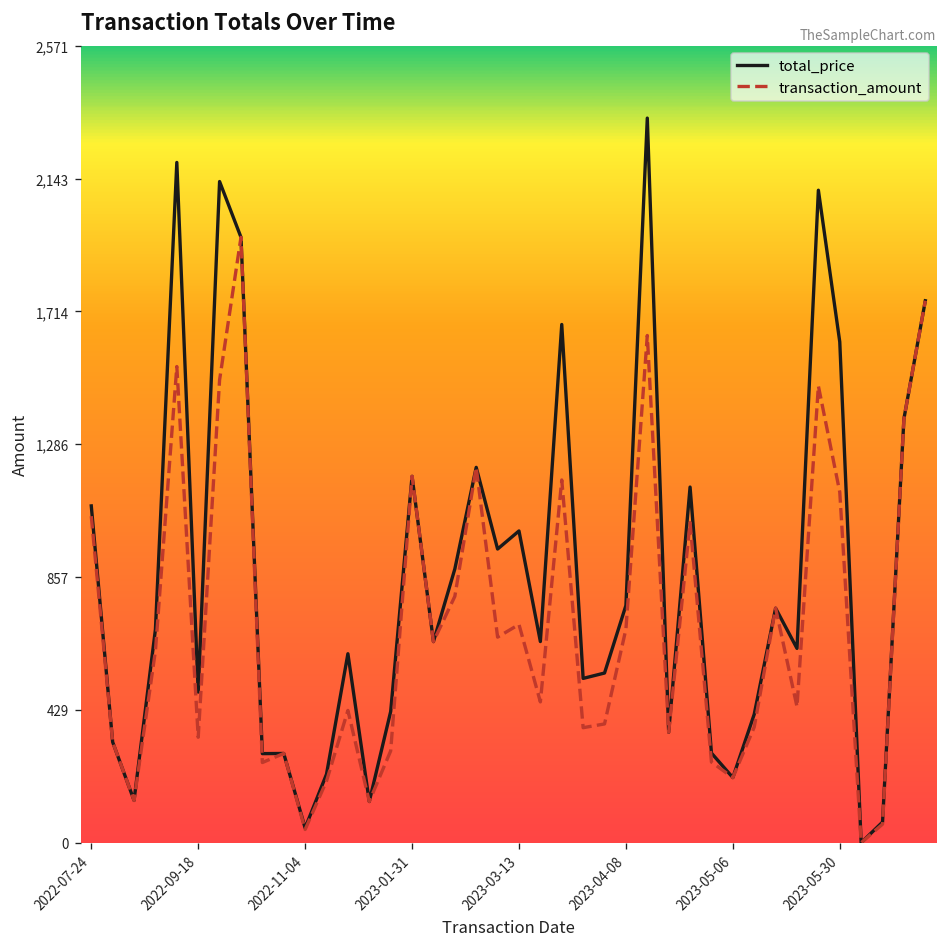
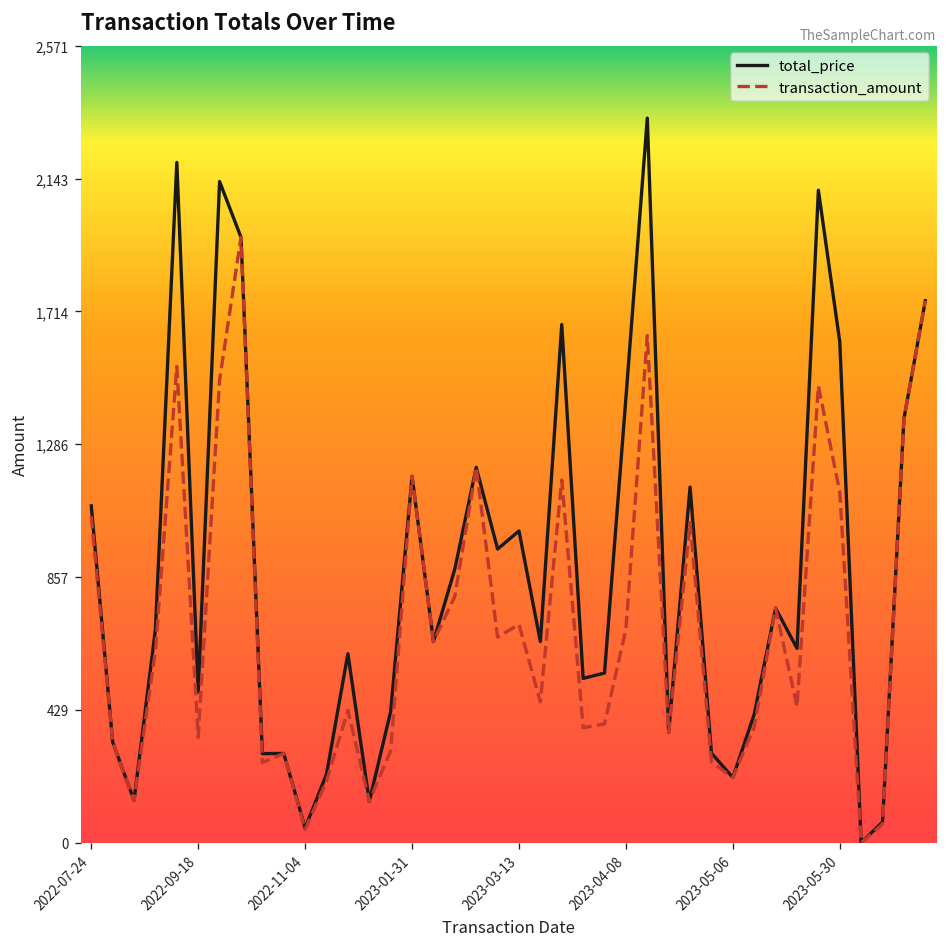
  {
    "total_price": {
      "2022-07-24": "1,090",
-     "2023-04-08": "770"
+     "2023-04-08": "1,430"
    },
    "transaction_amount": {
      "2022-07-24": "1,050",
      "2023-04-08": "690"
    }
  }
